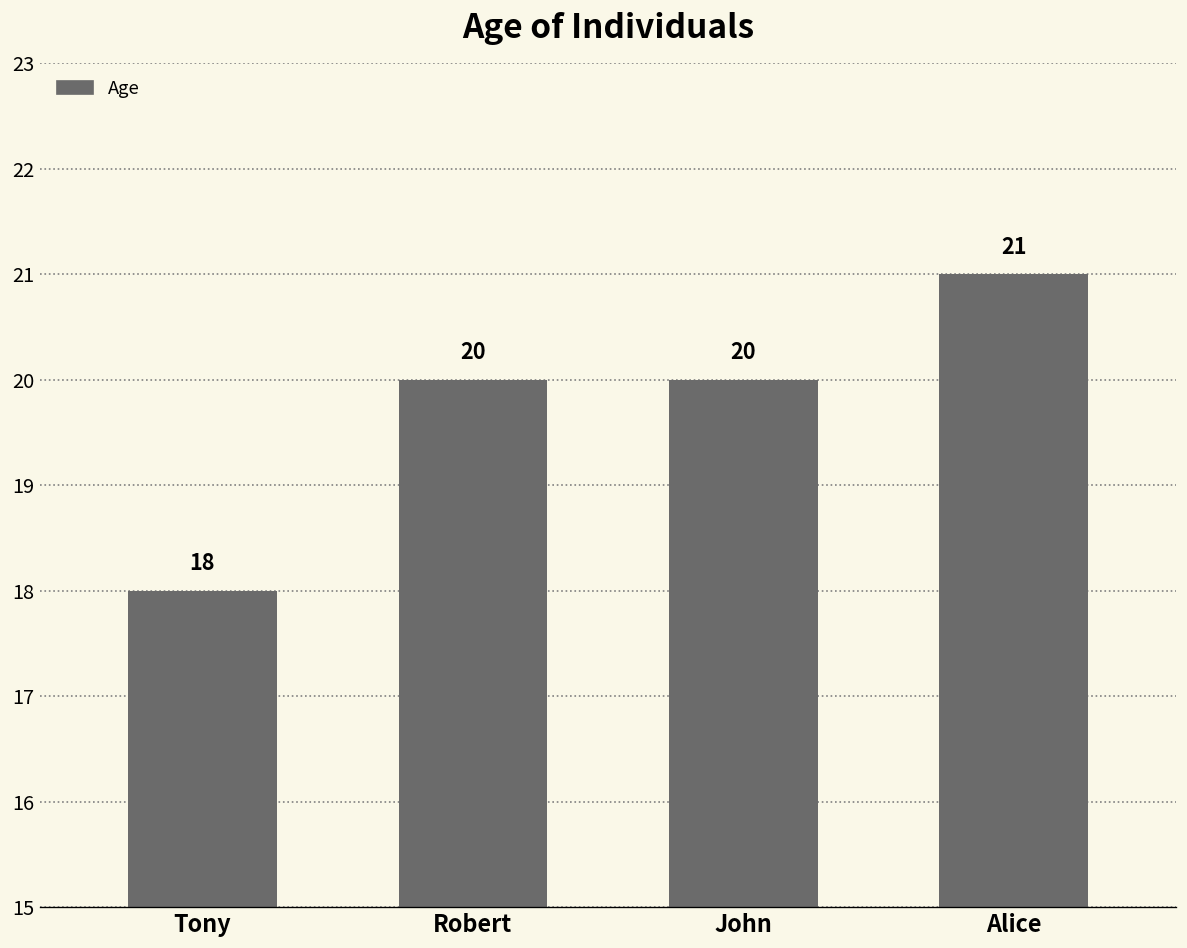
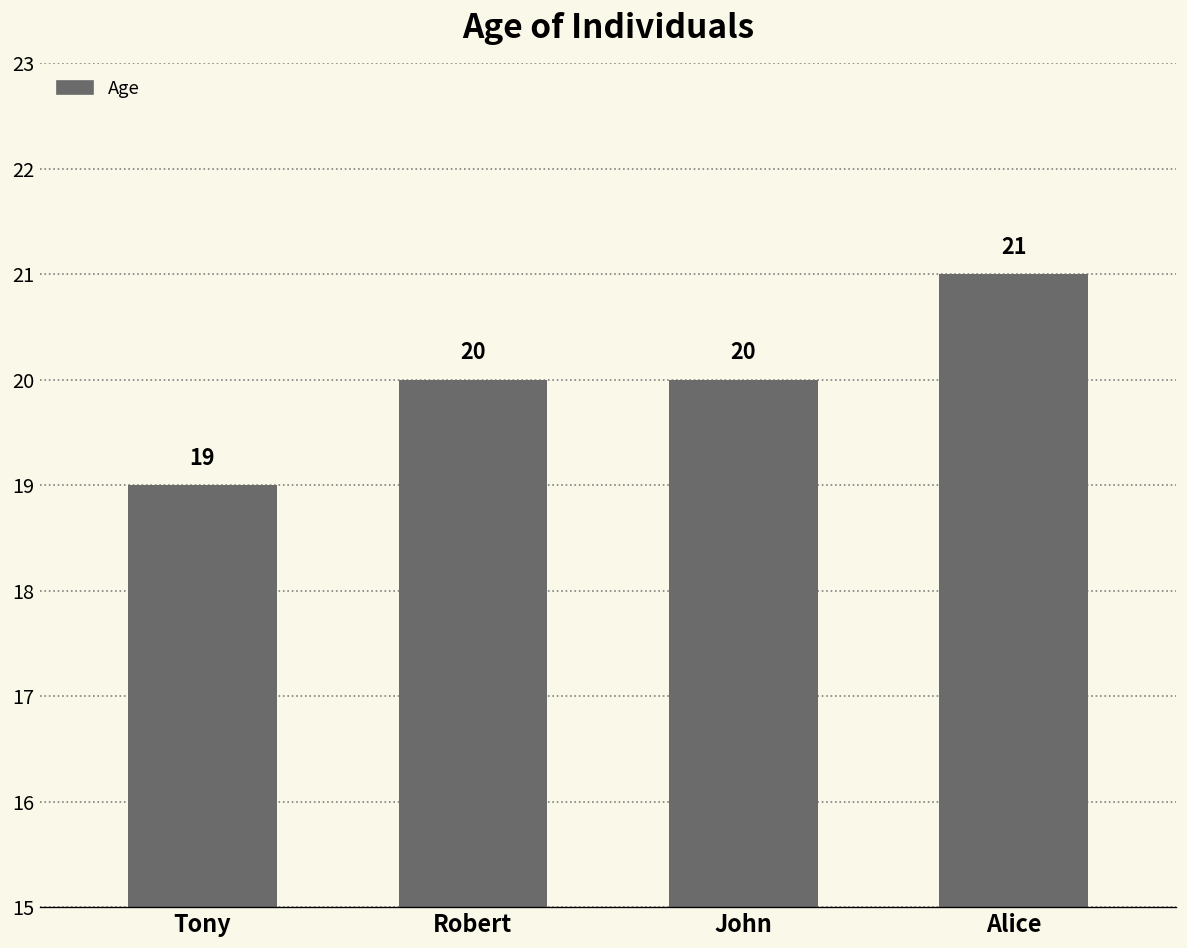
  {
-   "Tony": 18,
+   "Tony": 19,
    "Robert": 20,
    "John": 20,
    "Alice": 21
  }
